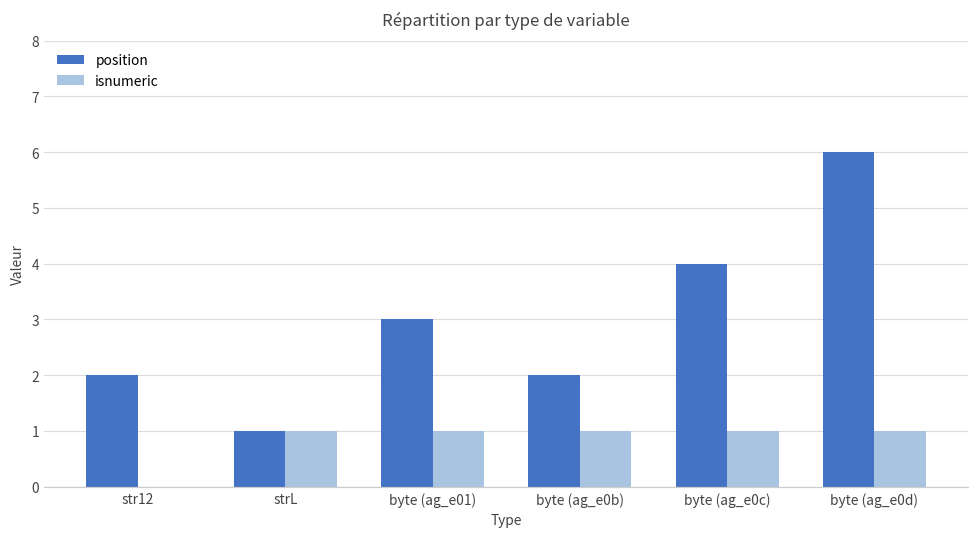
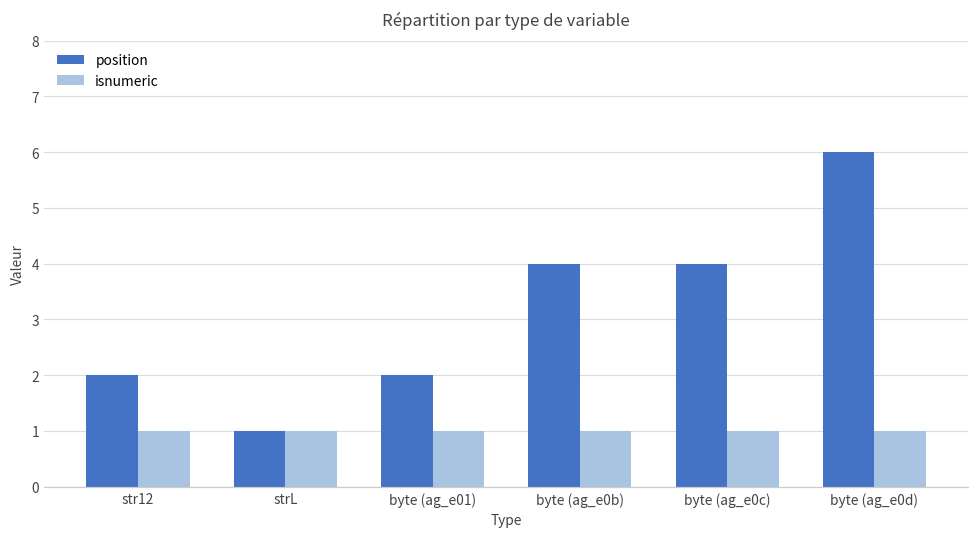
  {
    "position": {
      "str12": 2,
      "strL": 1,
-     "byte (ag_e01)": 3,
-     "byte (ag_e0b)": 2,
+     "byte (ag_e01)": 2,
+     "byte (ag_e0b)": 4,
      "byte (ag_e0c)": 4,
      "byte (ag_e0d)": 6
    },
    "isnumeric": {
-     "str12": 0,
+     "str12": 1,
      "strL": 1,
      "byte (ag_e01)": 1,
      "byte (ag_e0b)": 1,
      "byte (ag_e0c)": 1,
      "byte (ag_e0d)": 1
    }
  }
